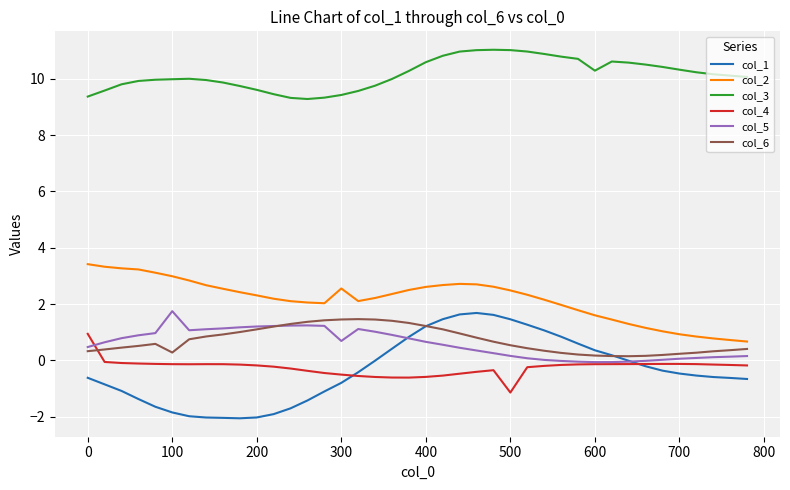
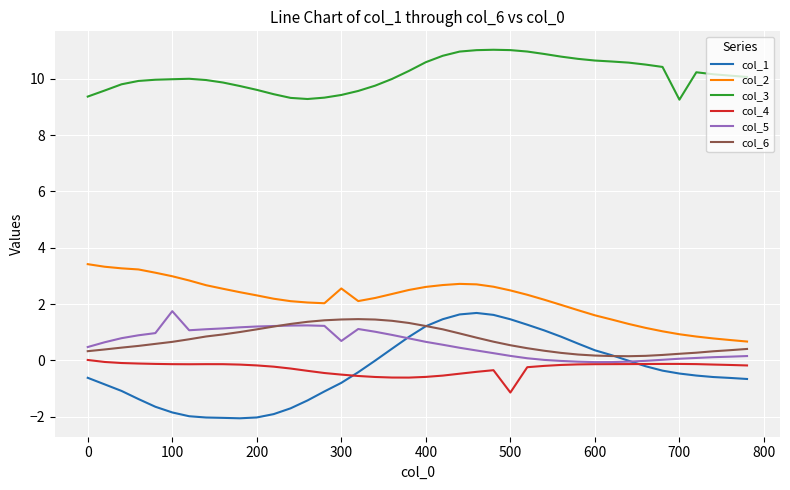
  {
    "col_1": {
      "0": -0.6,
      "100": -1.8,
      "200": -2.0,
      "300": -0.8,
      "500": 1.5,
      "600": 0.4,
      "700": -0.5
    },
    "col_2": {
      "0": 3.4,
      "100": 3.0,
      "200": 2.3,
      "300": 2.6,
      "400": 2.6,
      "500": 2.5,
      "600": 1.6,
      "700": 0.9
    },
    "col_3": {
      "0": 9.4,
      "100": 10.0,
      "200": 9.6,
      "300": 9.4,
      "400": 10.6,
      "500": 11.0,
-     "600": 10.3,
-     "700": 10.3
+     "600": 10.6,
+     "700": 9.3
    },
    "col_4": {
-     "0": 0.9,
+     "0": 0.0,
      "100": -0.1,
      "200": -0.2,
      "300": -0.5,
      "400": -0.6,
      "500": -1.1,
      "700": -0.1
    },
    "col_5": {
      "0": 0.5,
      "100": 1.7,
      "200": 1.2,
      "300": 0.7,
      "400": 0.7,
      "500": 0.2,
      "700": 0.1
    },
    "col_6": {
      "0": 0.3,
-     "100": 0.3,
+     "100": 0.7,
      "200": 1.1,
      "300": 1.5,
      "500": 0.5,
      "600": 0.2,
      "700": 0.2
    }
  }
